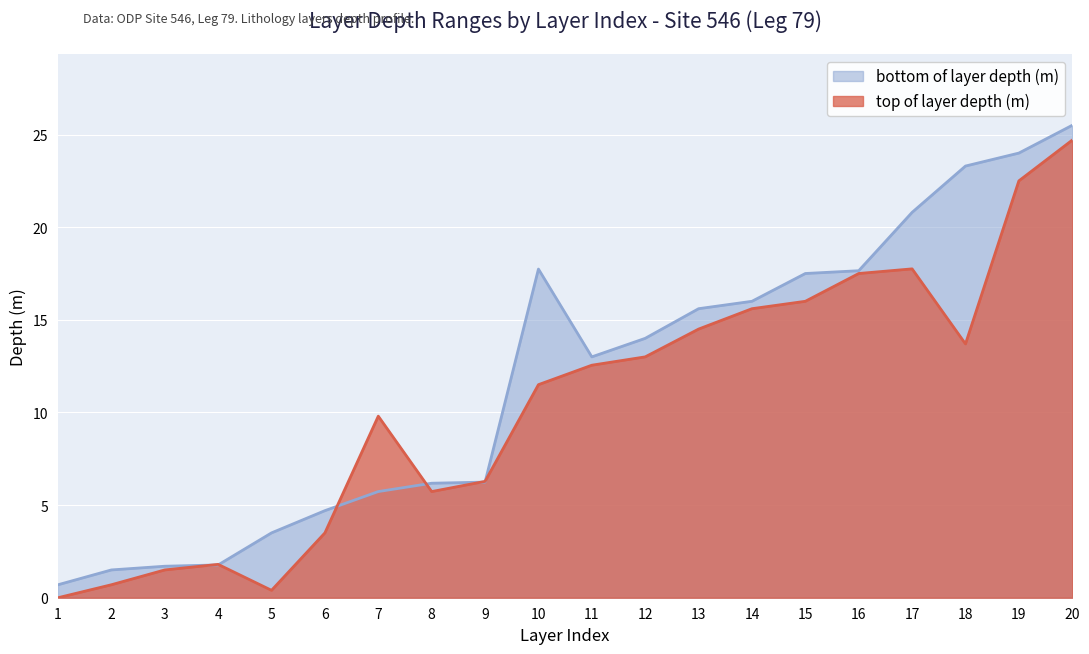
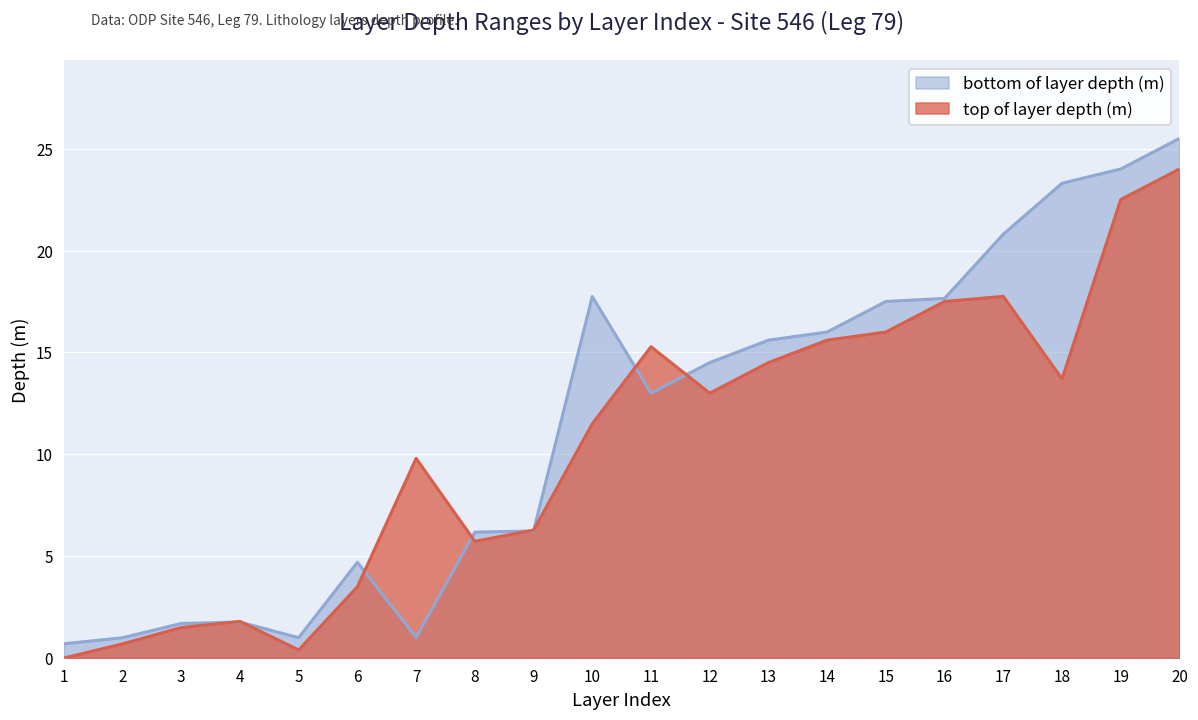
  {
    "bottom of layer depth (m)": {
      "1": 0.7,
-     "2": 1.5,
+     "2": 1.0,
      "3": 1.7,
-     "5": 3.5,
+     "5": 1.0,
      "6": 4.7,
-     "7": 5.7,
+     "7": 1.0,
      "8": 6.2,
      "10": 17.7,
      "11": 13.0,
-     "12": 14.0,
+     "12": 14.5,
      "13": 15.6,
      "14": 16.0,
      "15": 17.5,
      "16": 17.7,
      "17": 20.8,
      "18": 23.3,
      "19": 24.0,
      "20": 25.5
    },
    "top of layer depth (m)": {
      "1": 0.0,
      "2": 0.7,
      "3": 1.5,
      "5": 0.4,
      "6": 3.5,
      "7": 9.8,
      "8": 5.7,
      "10": 11.5,
-     "11": 12.6,
+     "11": 15.3,
      "12": 13.0,
      "13": 14.5,
      "14": 15.6,
      "15": 16.0,
      "16": 17.5,
      "17": 17.8,
      "18": 13.7,
      "19": 22.5,
-     "20": 24.7
+     "20": 24.0
    }
  }
